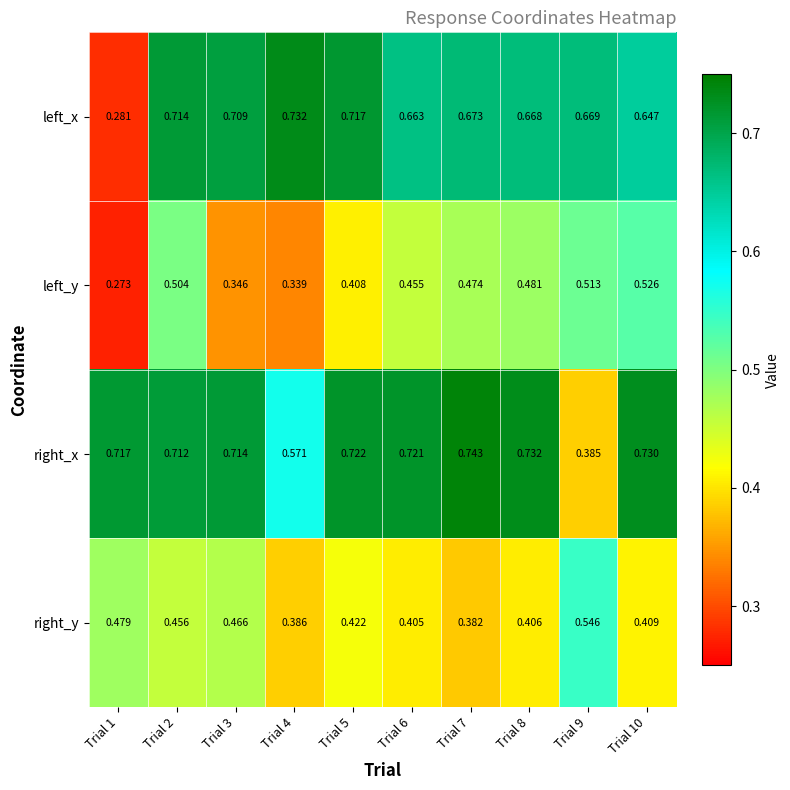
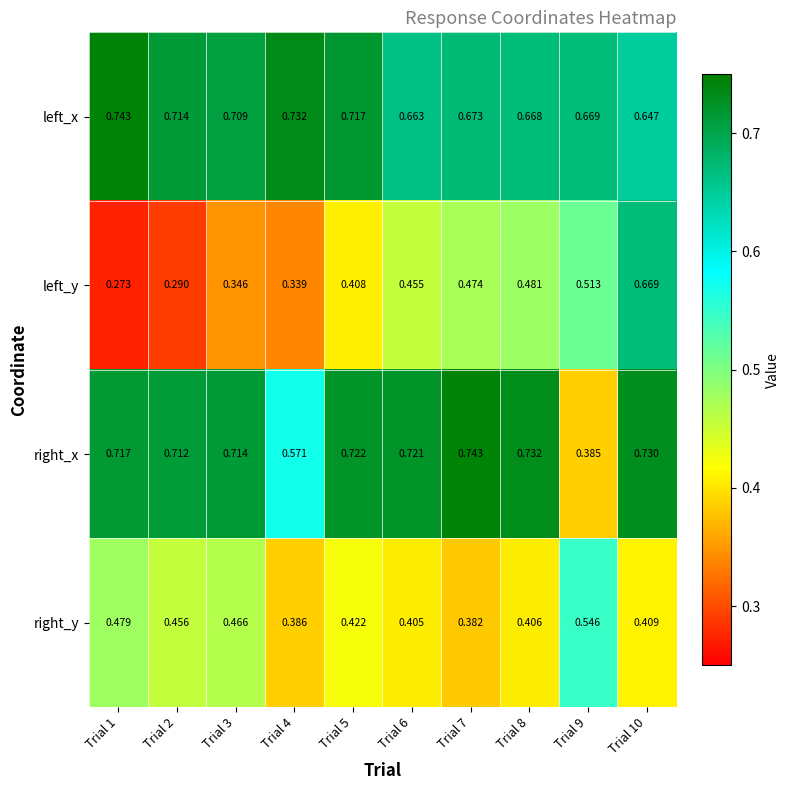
  {
    "left_x": {
-     "Trial 1": 0.281,
+     "Trial 1": 0.743,
      "Trial 2": 0.714,
      "Trial 3": 0.709,
      "Trial 4": 0.732,
      "Trial 5": 0.717,
      "Trial 6": 0.663,
      "Trial 7": 0.673,
      "Trial 8": 0.668,
      "Trial 9": 0.669,
      "Trial 10": 0.647
    },
    "left_y": {
      "Trial 1": 0.273,
-     "Trial 2": 0.504,
+     "Trial 2": 0.290,
      "Trial 3": 0.346,
      "Trial 4": 0.339,
      "Trial 5": 0.408,
      "Trial 6": 0.455,
      "Trial 7": 0.474,
      "Trial 8": 0.481,
      "Trial 9": 0.513,
-     "Trial 10": 0.526
+     "Trial 10": 0.669
    },
    "right_x": {
      "Trial 1": 0.717,
      "Trial 2": 0.712,
      "Trial 3": 0.714,
      "Trial 4": 0.571,
      "Trial 5": 0.722,
      "Trial 6": 0.721,
      "Trial 7": 0.743,
      "Trial 8": 0.732,
      "Trial 9": 0.385,
      "Trial 10": 0.730
    },
    "right_y": {
      "Trial 1": 0.479,
      "Trial 2": 0.456,
      "Trial 3": 0.466,
      "Trial 4": 0.386,
      "Trial 5": 0.422,
      "Trial 6": 0.405,
      "Trial 7": 0.382,
      "Trial 8": 0.406,
      "Trial 9": 0.546,
      "Trial 10": 0.409
    }
  }
